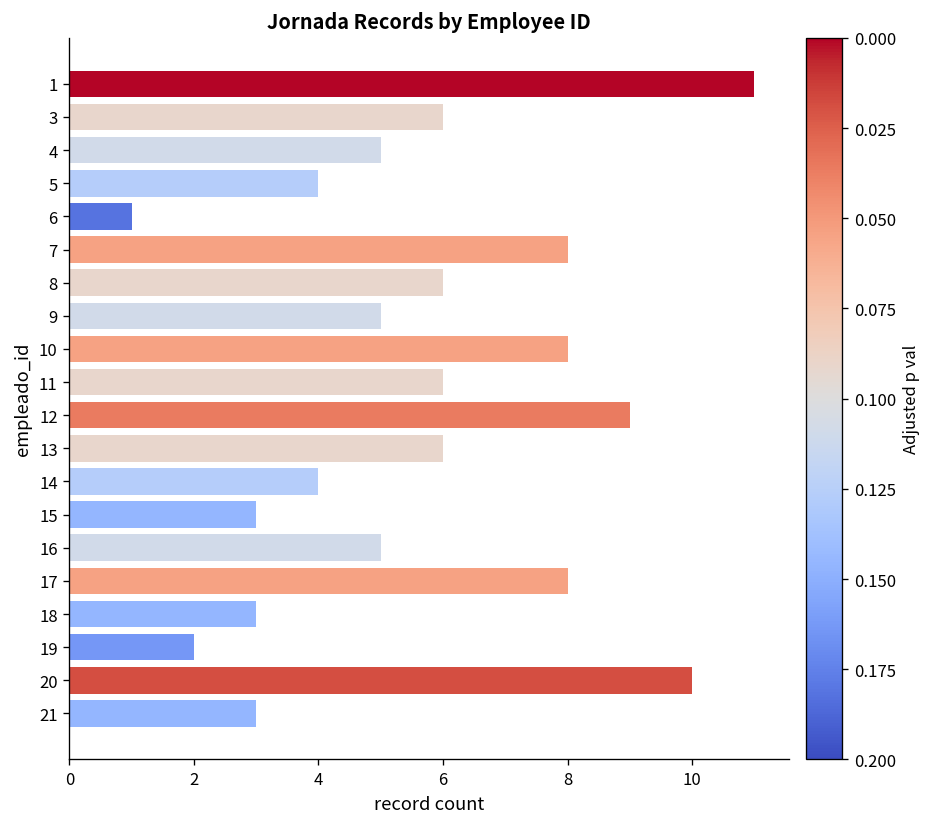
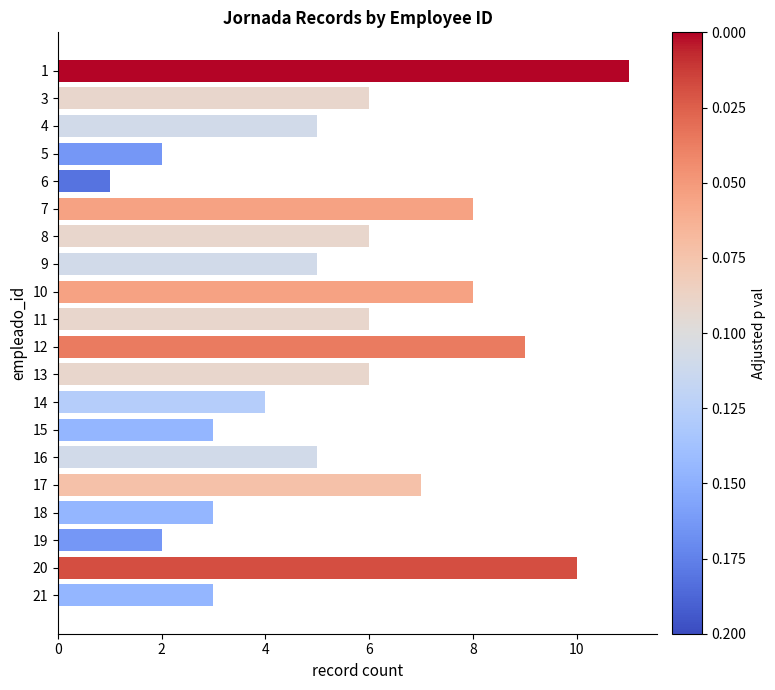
  {
    "1": 11,
    "3": 6,
    "4": 5,
-   "5": 4,
+   "5": 2,
    "6": 1,
    "7": 8,
    "8": 6,
    "9": 5,
    "10": 8,
    "11": 6,
    "12": 9,
    "13": 6,
    "14": 4,
    "15": 3,
    "16": 5,
-   "17": 8,
+   "17": 7,
    "18": 3,
    "19": 2,
    "20": 10,
    "21": 3
  }
